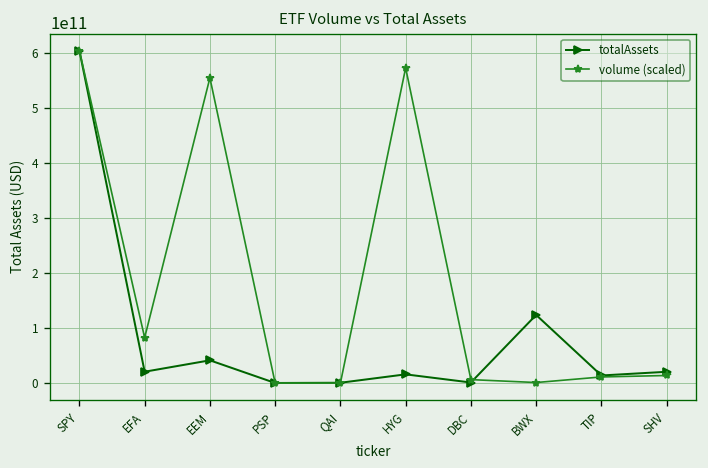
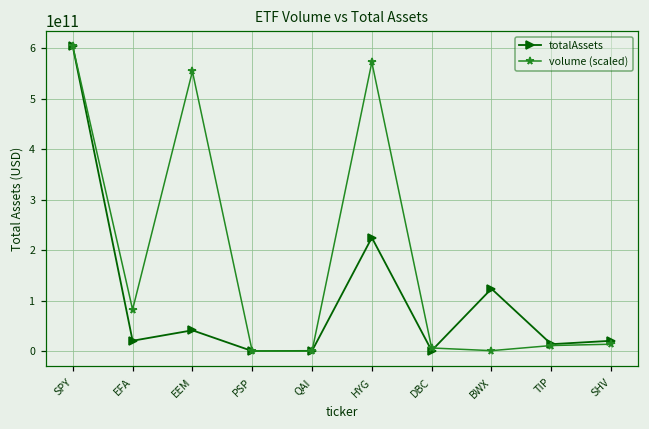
  {
    "totalAssets": {
      "EFA": 20000000000,
      "EEM": 40000000000,
-     "HYG": 20000000000,
+     "HYG": 220000000000,
      "BWX": 120000000000,
      "SHV": 20000000000
    },
    "volume (scaled)": {
      "EFA": 80000000000,
      "EEM": 550000000000,
      "HYG": 570000000000,
      "BWX": 0,
      "SHV": 10000000000
    }
  }
